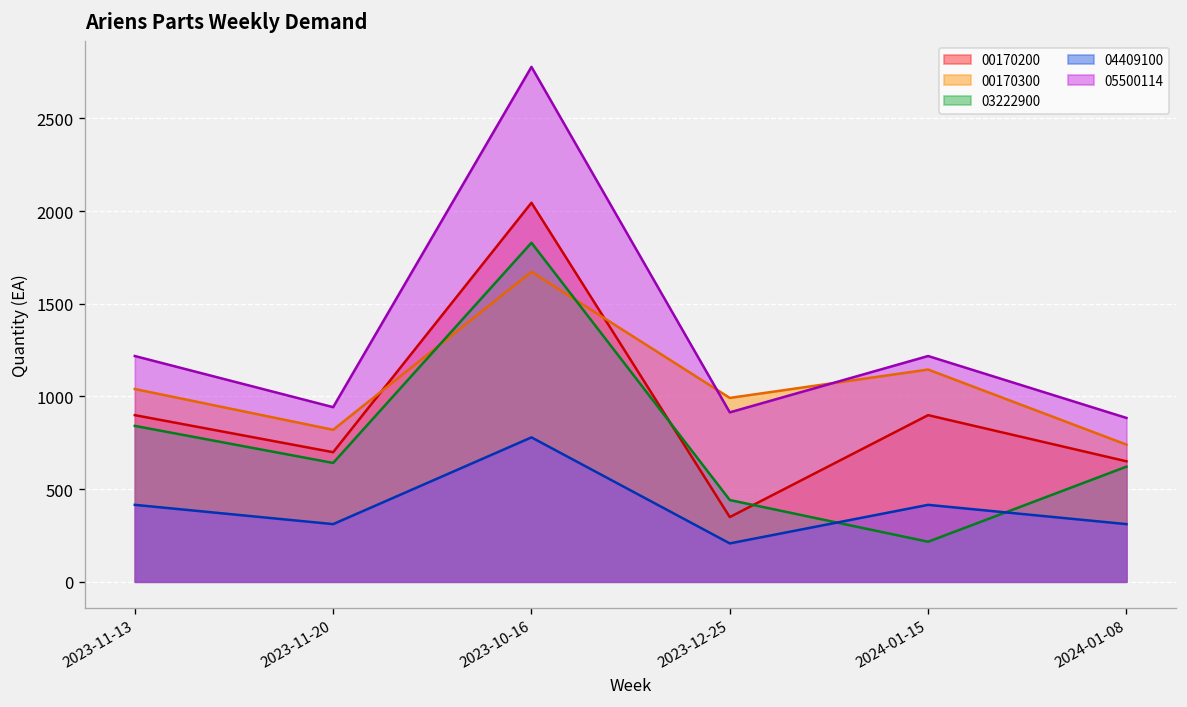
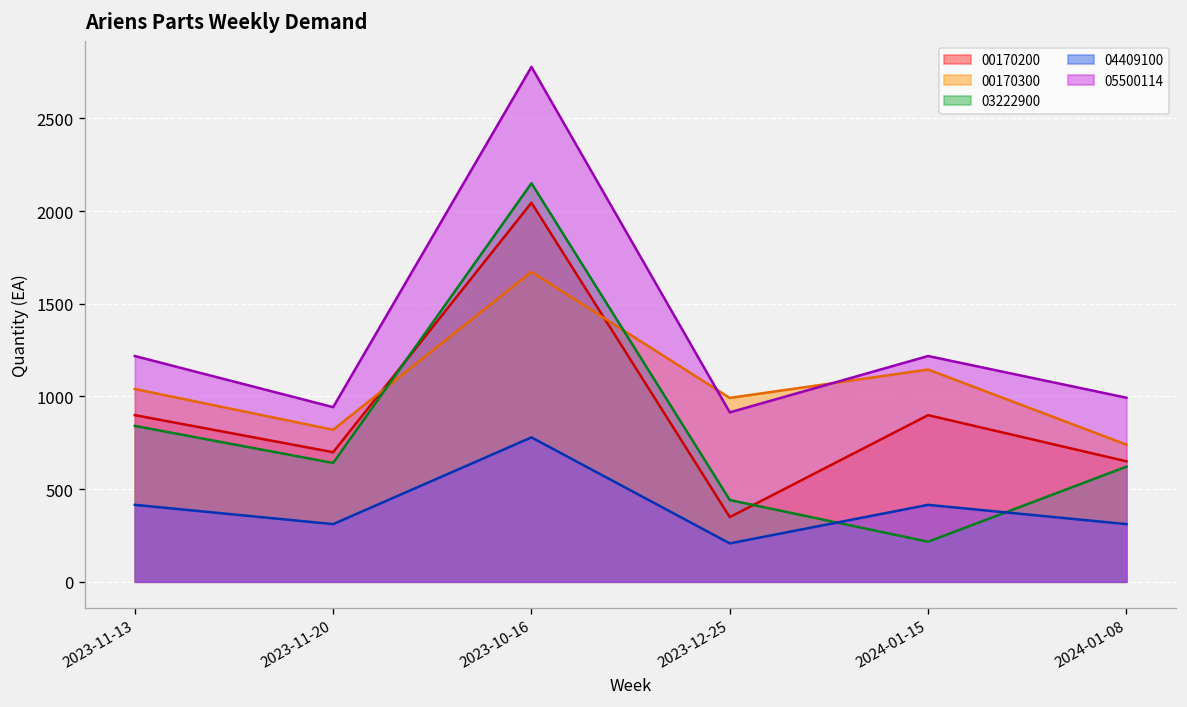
  {
    "00170200": {
      "2023-11-13": 900,
      "2023-11-20": 700,
      "2023-10-16": 2050,
      "2023-12-25": 350,
      "2024-01-15": 900,
      "2024-01-08": 650
    },
    "00170300": {
      "2023-11-13": 1040,
      "2023-11-20": 820,
      "2023-10-16": 1670,
      "2023-12-25": 990,
      "2024-01-15": 1150,
      "2024-01-08": 740
    },
    "03222900": {
      "2023-11-13": 840,
      "2023-11-20": 640,
-     "2023-10-16": 1830,
+     "2023-10-16": 2150,
      "2023-12-25": 440,
      "2024-01-15": 220,
      "2024-01-08": 620
    },
    "04409100": {
      "2023-11-13": 420,
      "2023-11-20": 310,
      "2023-10-16": 780,
      "2023-12-25": 210,
      "2024-01-15": 420,
      "2024-01-08": 310
    },
    "05500114": {
      "2023-11-13": 1220,
      "2023-11-20": 940,
      "2023-10-16": 2780,
      "2023-12-25": 910,
      "2024-01-15": 1220,
-     "2024-01-08": 880
+     "2024-01-08": 990
    }
  }
